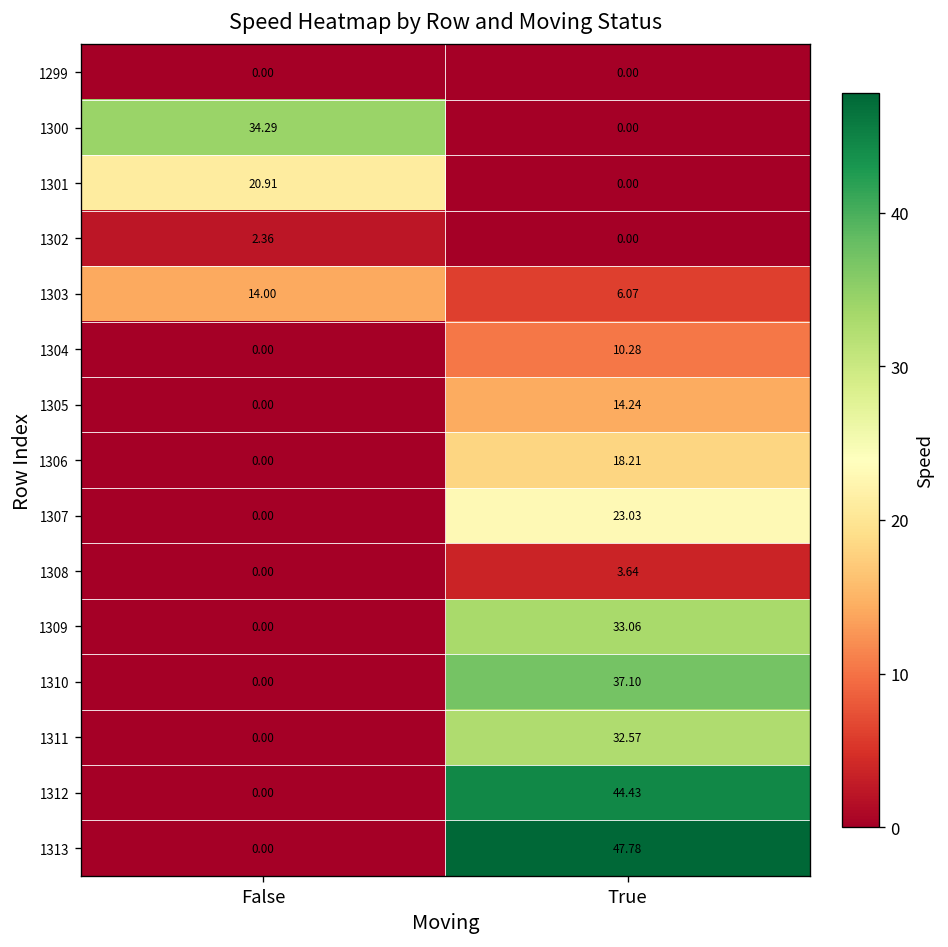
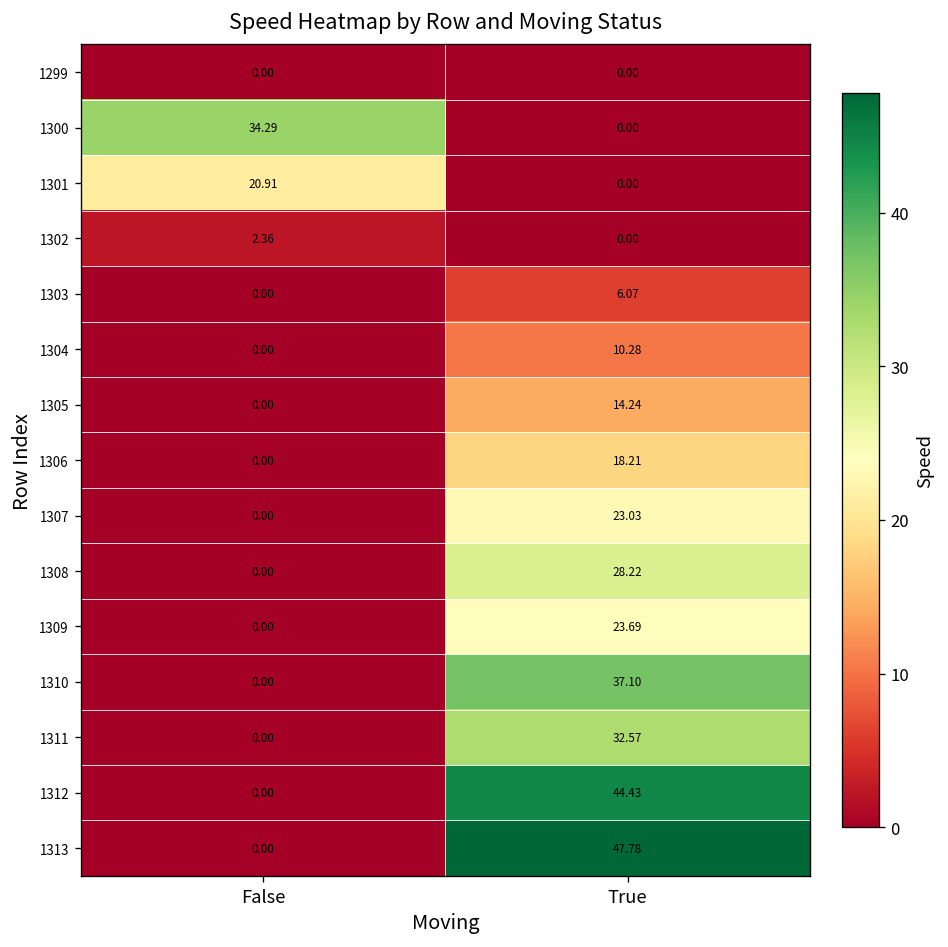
  {
    "1299": {
      "False": 0.00,
      "True": 0.00
    },
    "1300": {
      "False": 34.29,
      "True": 0.00
    },
    "1301": {
      "False": 20.91,
      "True": 0.00
    },
    "1302": {
      "False": 2.36,
      "True": 0.00
    },
    "1303": {
-     "False": 14.00,
+     "False": 0.00,
      "True": 6.07
    },
    "1304": {
      "False": 0.00,
      "True": 10.28
    },
    "1305": {
      "False": 0.00,
      "True": 14.24
    },
    "1306": {
      "False": 0.00,
      "True": 18.21
    },
    "1307": {
      "False": 0.00,
      "True": 23.03
    },
    "1308": {
      "False": 0.00,
-     "True": 3.64
+     "True": 28.22
    },
    "1309": {
      "False": 0.00,
-     "True": 33.06
+     "True": 23.69
    },
    "1310": {
      "False": 0.00,
      "True": 37.10
    },
    "1311": {
      "False": 0.00,
      "True": 32.57
    },
    "1312": {
      "False": 0.00,
      "True": 44.43
    },
    "1313": {
      "False": 0.00,
      "True": 47.78
    }
  }
